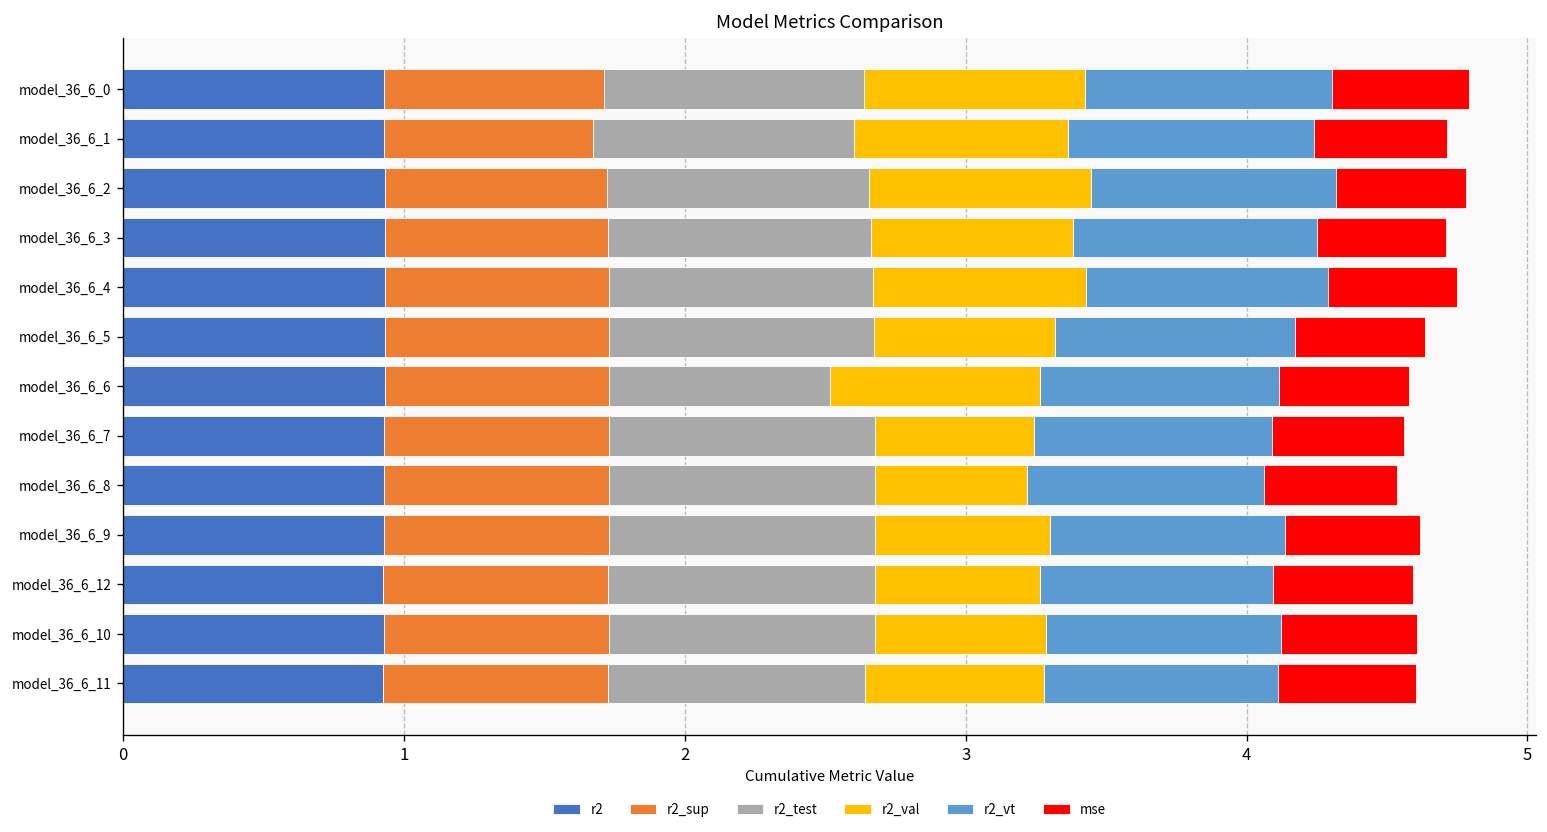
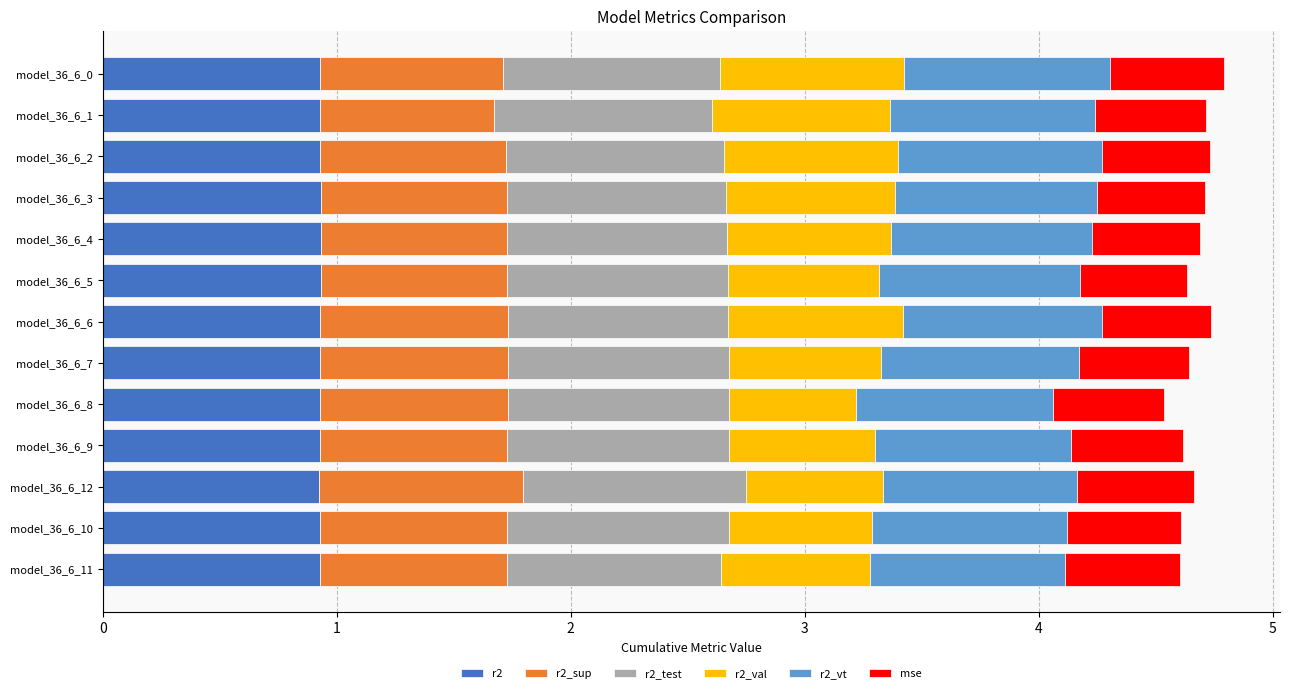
  {
    "r2_sup": {
      "model_36_6_0": 0.78,
      "model_36_6_1": 0.74,
      "model_36_6_2": 0.79,
      "model_36_6_3": 0.79,
      "model_36_6_4": 0.80,
      "model_36_6_5": 0.80,
      "model_36_6_6": 0.80,
      "model_36_6_7": 0.80,
      "model_36_6_8": 0.80,
      "model_36_6_9": 0.80,
-     "model_36_6_12": 0.80,
+     "model_36_6_12": 0.87,
      "model_36_6_10": 0.80,
      "model_36_6_11": 0.80
    },
    "r2_test": {
      "model_36_6_0": 0.93,
      "model_36_6_1": 0.93,
      "model_36_6_2": 0.93,
      "model_36_6_3": 0.94,
      "model_36_6_4": 0.94,
      "model_36_6_5": 0.94,
-     "model_36_6_6": 0.79,
+     "model_36_6_6": 0.94,
      "model_36_6_7": 0.95,
      "model_36_6_8": 0.95,
      "model_36_6_9": 0.95,
      "model_36_6_12": 0.95,
      "model_36_6_10": 0.95,
      "model_36_6_11": 0.91
    },
    "r2_val": {
      "model_36_6_0": 0.79,
      "model_36_6_1": 0.76,
-     "model_36_6_2": 0.79,
+     "model_36_6_2": 0.74,
      "model_36_6_3": 0.72,
-     "model_36_6_4": 0.76,
+     "model_36_6_4": 0.70,
      "model_36_6_5": 0.65,
      "model_36_6_6": 0.75,
-     "model_36_6_7": 0.57,
+     "model_36_6_7": 0.65,
      "model_36_6_8": 0.54,
      "model_36_6_9": 0.62,
      "model_36_6_12": 0.59,
      "model_36_6_10": 0.61,
      "model_36_6_11": 0.64
    },
    "mse": {
      "model_36_6_0": 0.49,
      "model_36_6_1": 0.47,
      "model_36_6_2": 0.46,
      "model_36_6_3": 0.46,
      "model_36_6_4": 0.46,
      "model_36_6_5": 0.46,
      "model_36_6_6": 0.46,
      "model_36_6_7": 0.47,
      "model_36_6_8": 0.47,
      "model_36_6_9": 0.48,
      "model_36_6_12": 0.50,
      "model_36_6_10": 0.49,
      "model_36_6_11": 0.49
    }
  }
